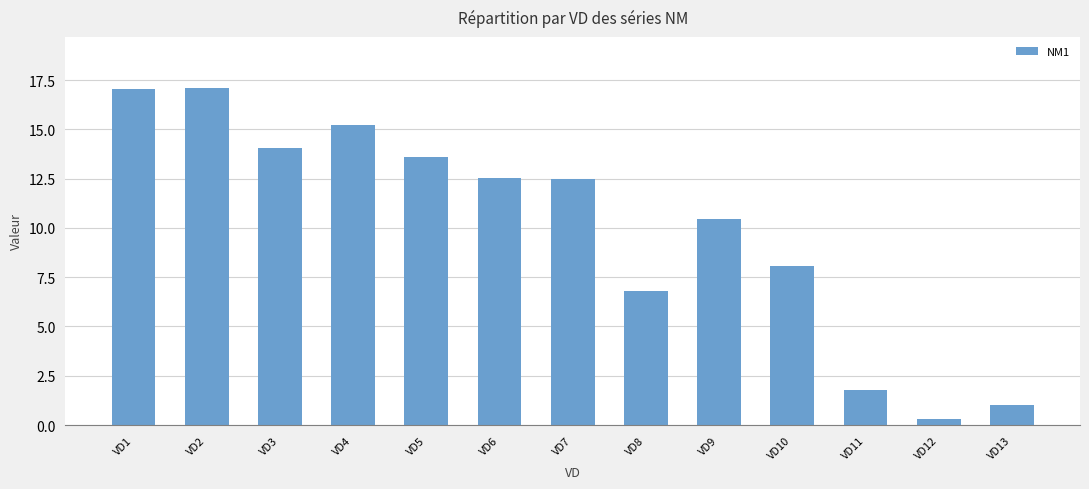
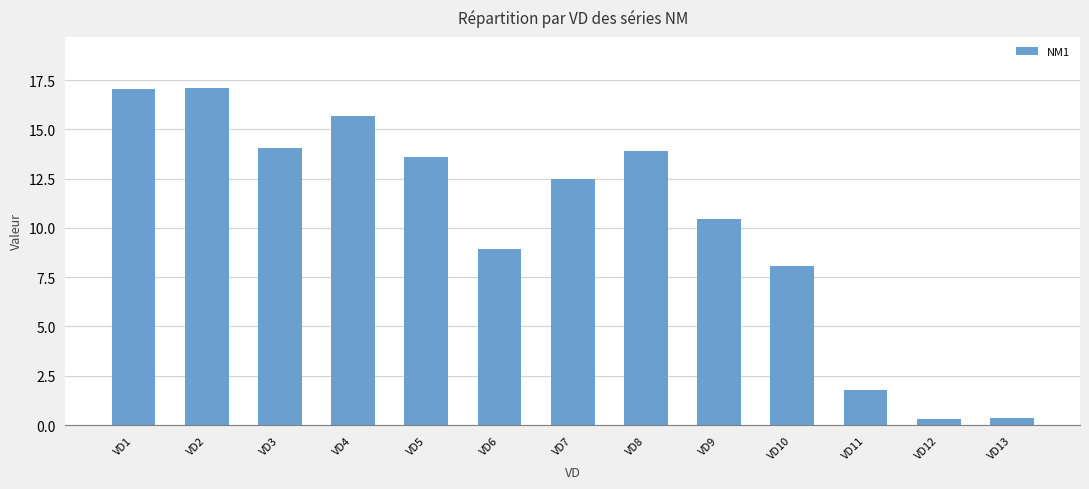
  {
    "VD1": 17.1,
    "VD2": 17.1,
    "VD3": 14.1,
-   "VD4": 15.2,
+   "VD4": 15.7,
    "VD5": 13.6,
-   "VD6": 12.5,
+   "VD6": 8.9,
    "VD7": 12.5,
-   "VD8": 6.8,
+   "VD8": 13.9,
    "VD9": 10.5,
    "VD10": 8.1,
    "VD11": 1.8,
    "VD12": 0.3,
-   "VD13": 1.0
+   "VD13": 0.4
  }
